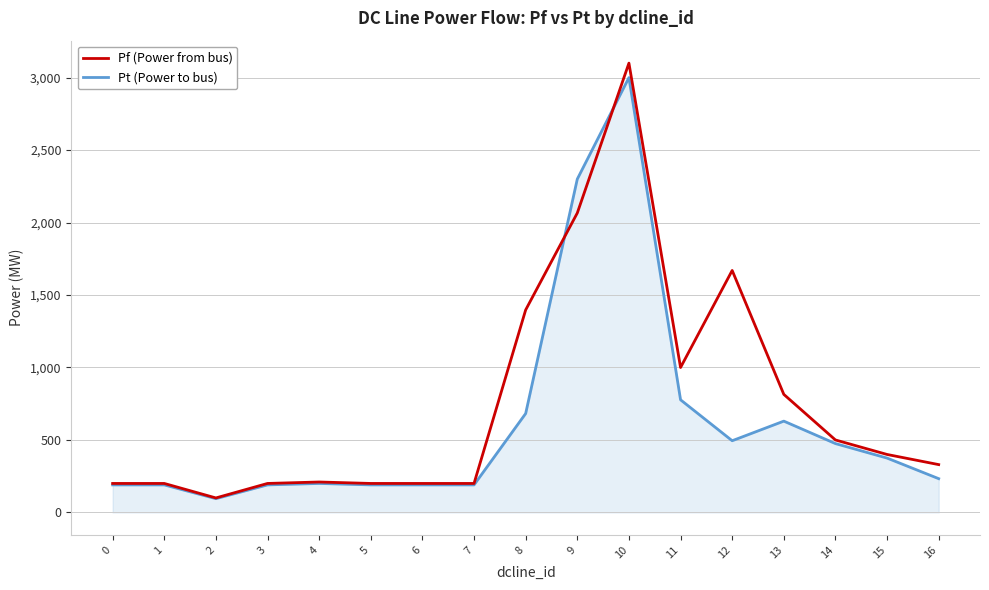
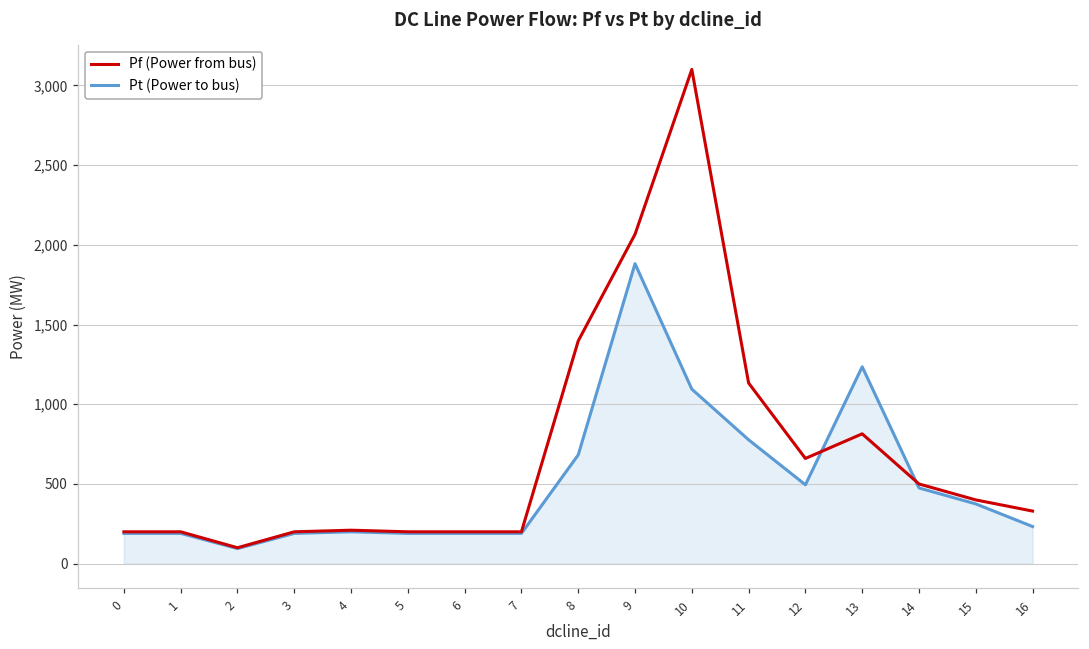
  {
    "Pf (Power from bus)": {
      "8": "1,400",
      "9": "2,070",
      "10": "3,100",
-     "11": "1,000",
-     "12": "1,670",
+     "11": "1,130",
+     "12": "660",
      "13": "810",
      "14": "500",
      "15": "400",
      "16": "330"
    },
    "Pt (Power to bus)": {
      "8": "680",
-     "9": "2,300",
-     "10": "3,000",
+     "9": "1,880",
+     "10": "1,090",
      "11": "780",
      "12": "490",
-     "13": "630",
+     "13": "1,240",
      "14": "480",
      "15": "380",
      "16": "230"
    }
  }
